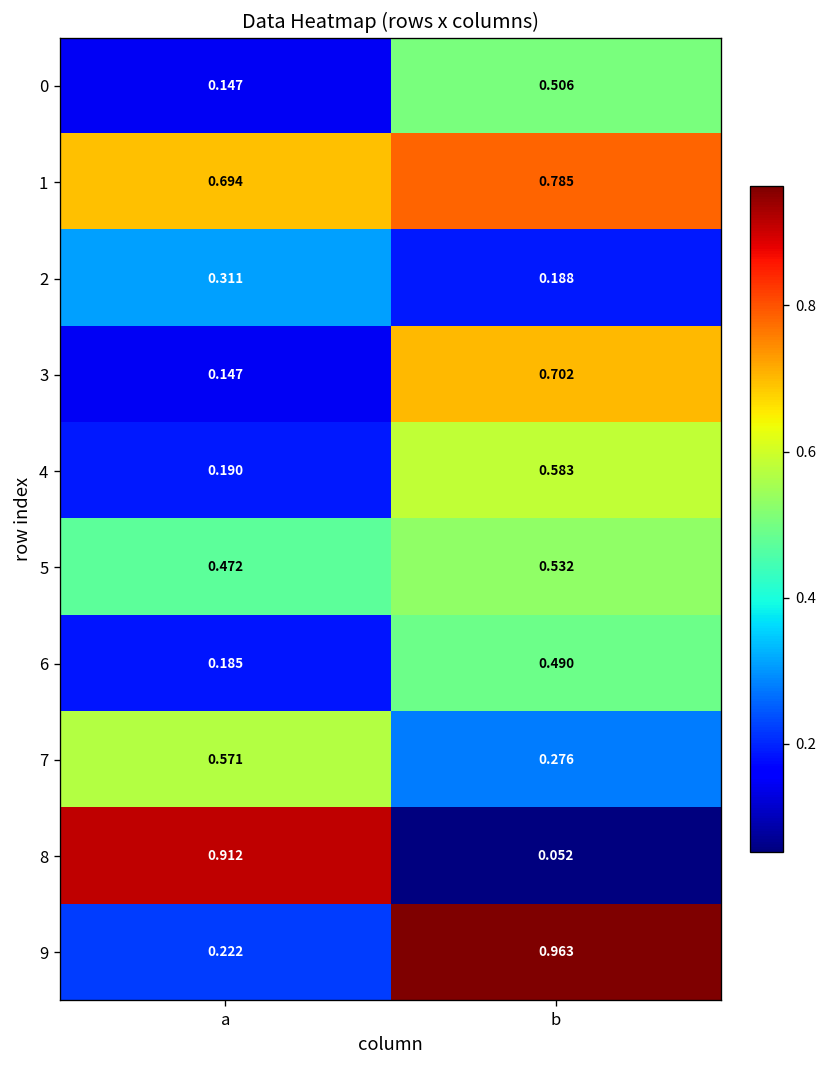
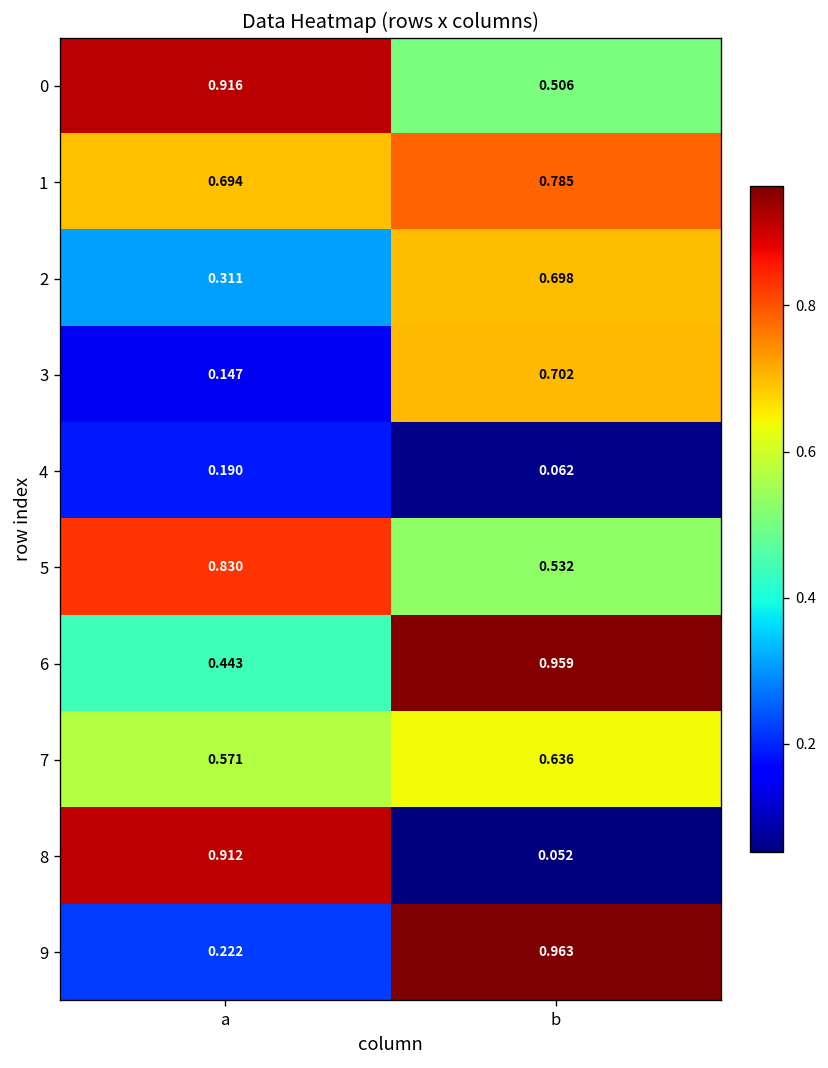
  {
    "0": {
-     "a": 0.147,
+     "a": 0.916,
      "b": 0.506
    },
    "1": {
      "a": 0.694,
      "b": 0.785
    },
    "2": {
      "a": 0.311,
-     "b": 0.188
+     "b": 0.698
    },
    "3": {
      "a": 0.147,
      "b": 0.702
    },
    "4": {
      "a": 0.190,
-     "b": 0.583
+     "b": 0.062
    },
    "5": {
-     "a": 0.472,
+     "a": 0.830,
      "b": 0.532
    },
    "6": {
-     "a": 0.185,
-     "b": 0.490
+     "a": 0.443,
+     "b": 0.959
    },
    "7": {
      "a": 0.571,
-     "b": 0.276
+     "b": 0.636
    },
    "8": {
      "a": 0.912,
      "b": 0.052
    },
    "9": {
      "a": 0.222,
      "b": 0.963
    }
  }
